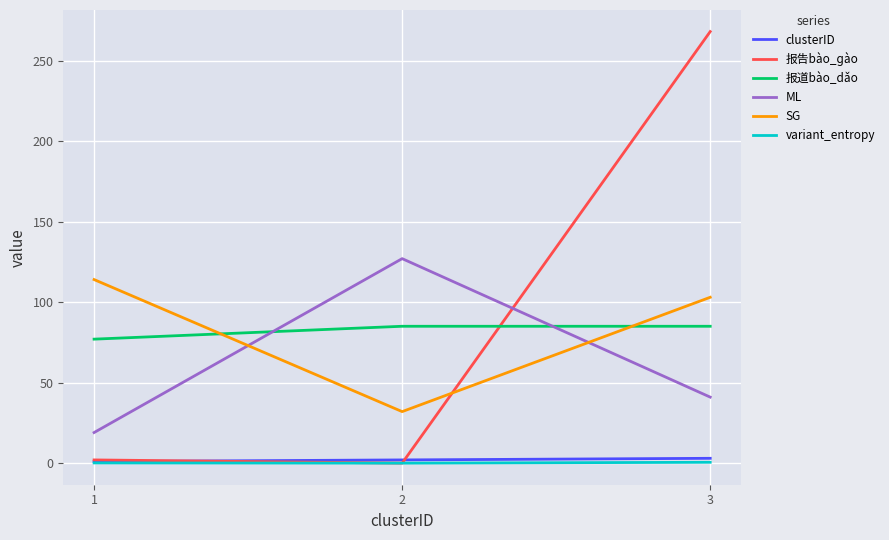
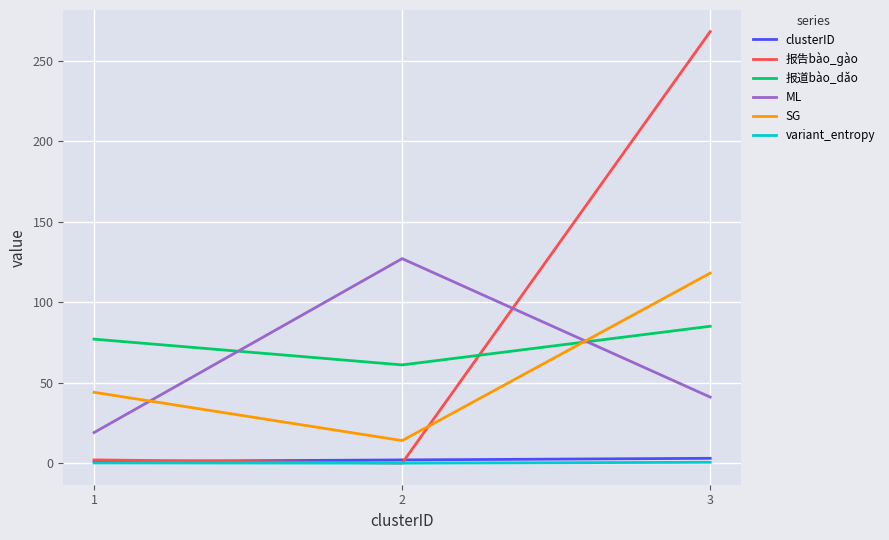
  {
    "clusterID": {
      "2": 2,
      "3": 3
    },
    "报告bào_ɡào": {
      "3": 268
    },
    "报道bào_dǎo": {
      "1": 77,
-     "2": 85,
+     "2": 61,
      "3": 85
    },
    "ML": {
      "1": 19,
      "2": 127,
      "3": 41
    },
    "SG": {
-     "1": 114,
-     "2": 32,
-     "3": 103
+     "1": 44,
+     "2": 14,
+     "3": 118
    },
    "variant_entropy": {
      "3": 1
    }
  }
